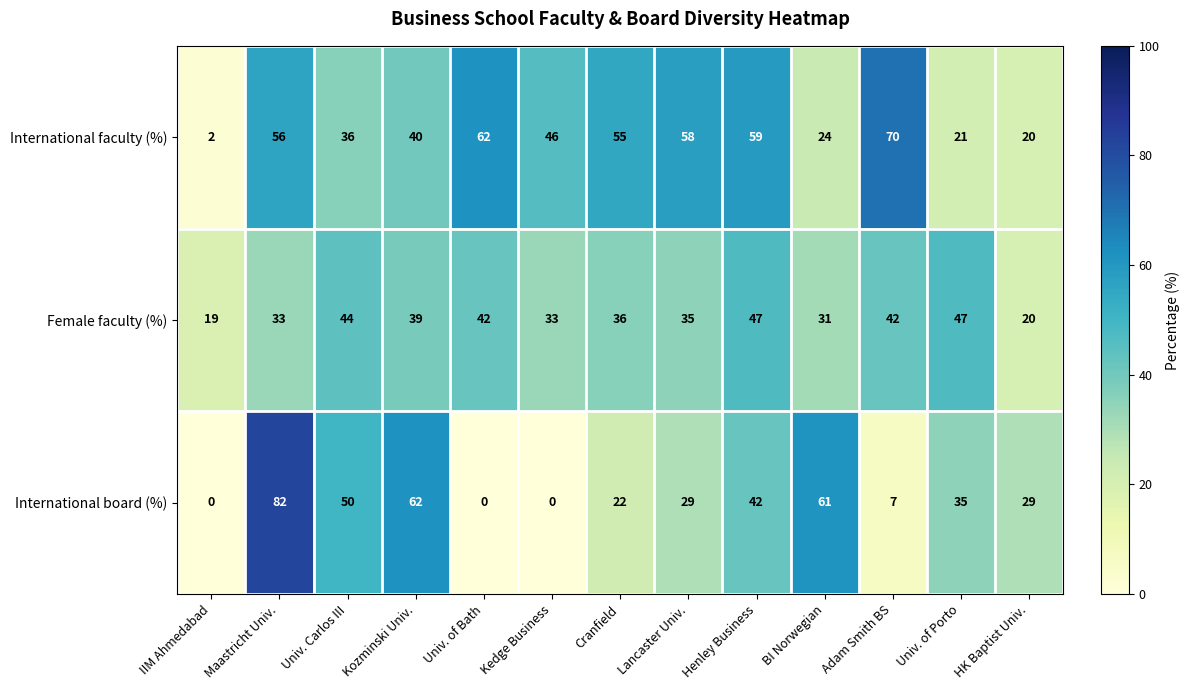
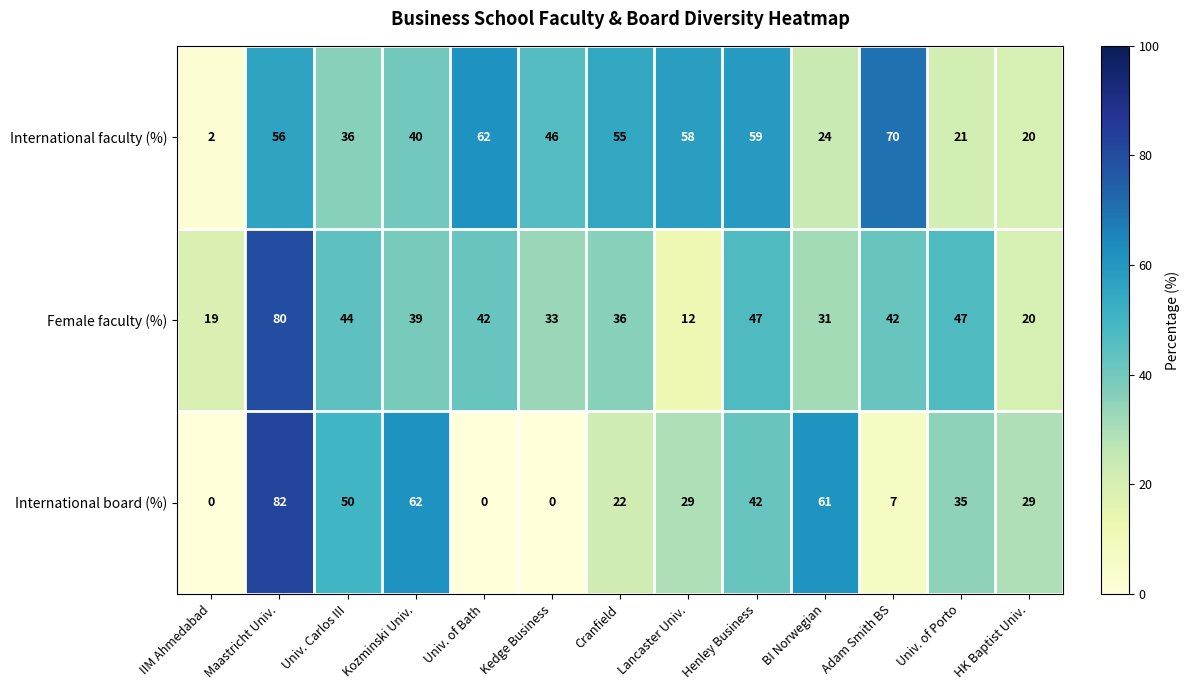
  {
    "International faculty (%)": {
      "IIM Ahmedabad": 2,
      "Maastricht Univ.": 56,
      "Univ. Carlos III": 36,
      "Kozminski Univ.": 40,
      "Univ. of Bath": 62,
      "Kedge Business": 46,
      "Cranfield": 55,
      "Lancaster Univ.": 58,
      "Henley Business": 59,
      "BI Norwegian": 24,
      "Adam Smith BS": 70,
      "Univ. of Porto": 21,
      "HK Baptist Univ.": 20
    },
    "Female faculty (%)": {
      "IIM Ahmedabad": 19,
-     "Maastricht Univ.": 33,
+     "Maastricht Univ.": 80,
      "Univ. Carlos III": 44,
      "Kozminski Univ.": 39,
      "Univ. of Bath": 42,
      "Kedge Business": 33,
      "Cranfield": 36,
-     "Lancaster Univ.": 35,
+     "Lancaster Univ.": 12,
      "Henley Business": 47,
      "BI Norwegian": 31,
      "Adam Smith BS": 42,
      "Univ. of Porto": 47,
      "HK Baptist Univ.": 20
    },
    "International board (%)": {
      "IIM Ahmedabad": 0,
      "Maastricht Univ.": 82,
      "Univ. Carlos III": 50,
      "Kozminski Univ.": 62,
      "Univ. of Bath": 0,
      "Kedge Business": 0,
      "Cranfield": 22,
      "Lancaster Univ.": 29,
      "Henley Business": 42,
      "BI Norwegian": 61,
      "Adam Smith BS": 7,
      "Univ. of Porto": 35,
      "HK Baptist Univ.": 29
    }
  }
